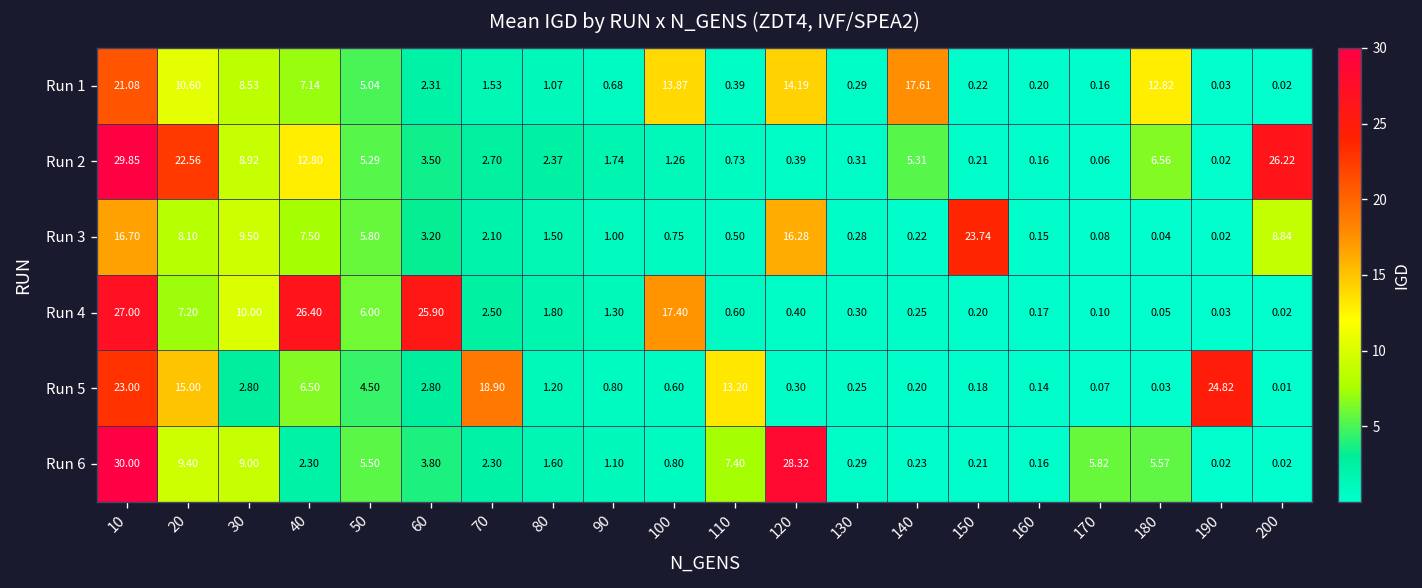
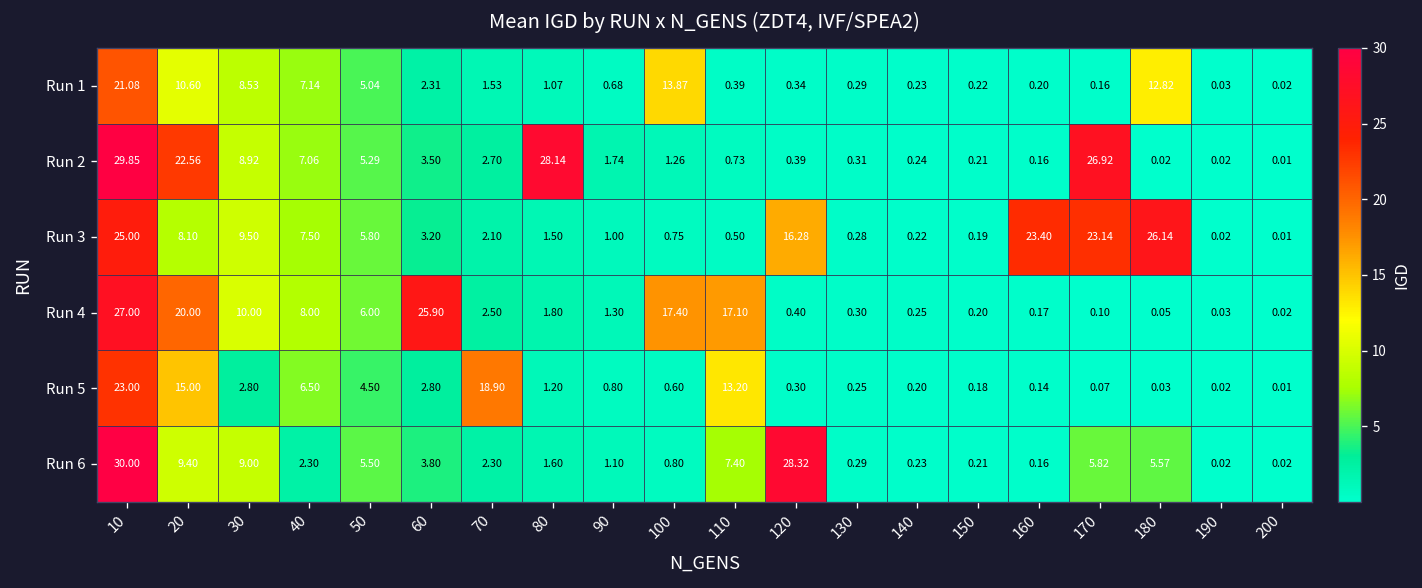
  {
    "Run 1": {
      "10": 21.08,
      "20": 10.60,
      "30": 8.53,
      "40": 7.14,
      "50": 5.04,
      "60": 2.31,
      "70": 1.53,
      "80": 1.07,
      "90": 0.68,
      "100": 13.87,
      "110": 0.39,
-     "120": 14.19,
+     "120": 0.34,
      "130": 0.29,
-     "140": 17.61,
+     "140": 0.23,
      "150": 0.22,
      "160": 0.20,
      "170": 0.16,
      "180": 12.82,
      "190": 0.03,
      "200": 0.02
    },
    "Run 2": {
      "10": 29.85,
      "20": 22.56,
      "30": 8.92,
-     "40": 12.80,
+     "40": 7.06,
      "50": 5.29,
      "60": 3.50,
      "70": 2.70,
-     "80": 2.37,
+     "80": 28.14,
      "90": 1.74,
      "100": 1.26,
      "110": 0.73,
      "120": 0.39,
      "130": 0.31,
-     "140": 5.31,
+     "140": 0.24,
      "150": 0.21,
      "160": 0.16,
-     "170": 0.06,
-     "180": 6.56,
+     "170": 26.92,
+     "180": 0.02,
      "190": 0.02,
-     "200": 26.22
+     "200": 0.01
    },
    "Run 3": {
-     "10": 16.70,
+     "10": 25.00,
      "20": 8.10,
      "30": 9.50,
      "40": 7.50,
      "50": 5.80,
      "60": 3.20,
      "70": 2.10,
      "80": 1.50,
      "90": 1.00,
      "100": 0.75,
      "110": 0.50,
      "120": 16.28,
      "130": 0.28,
      "140": 0.22,
-     "150": 23.74,
-     "160": 0.15,
-     "170": 0.08,
-     "180": 0.04,
+     "150": 0.19,
+     "160": 23.40,
+     "170": 23.14,
+     "180": 26.14,
      "190": 0.02,
-     "200": 8.84
+     "200": 0.01
    },
    "Run 4": {
      "10": 27.00,
-     "20": 7.20,
+     "20": 20.00,
      "30": 10.00,
-     "40": 26.40,
+     "40": 8.00,
      "50": 6.00,
      "60": 25.90,
      "70": 2.50,
      "80": 1.80,
      "90": 1.30,
      "100": 17.40,
-     "110": 0.60,
+     "110": 17.10,
      "120": 0.40,
      "130": 0.30,
      "140": 0.25,
      "150": 0.20,
      "160": 0.17,
      "170": 0.10,
      "180": 0.05,
      "190": 0.03,
      "200": 0.02
    },
    "Run 5": {
      "10": 23.00,
      "20": 15.00,
      "30": 2.80,
      "40": 6.50,
      "50": 4.50,
      "60": 2.80,
      "70": 18.90,
      "80": 1.20,
      "90": 0.80,
      "100": 0.60,
      "110": 13.20,
      "120": 0.30,
      "130": 0.25,
      "140": 0.20,
      "150": 0.18,
      "160": 0.14,
      "170": 0.07,
      "180": 0.03,
-     "190": 24.82,
+     "190": 0.02,
      "200": 0.01
    },
    "Run 6": {
      "10": 30.00,
      "20": 9.40,
      "30": 9.00,
      "40": 2.30,
      "50": 5.50,
      "60": 3.80,
      "70": 2.30,
      "80": 1.60,
      "90": 1.10,
      "100": 0.80,
      "110": 7.40,
      "120": 28.32,
      "130": 0.29,
      "140": 0.23,
      "150": 0.21,
      "160": 0.16,
      "170": 5.82,
      "180": 5.57,
      "190": 0.02,
      "200": 0.02
    }
  }
